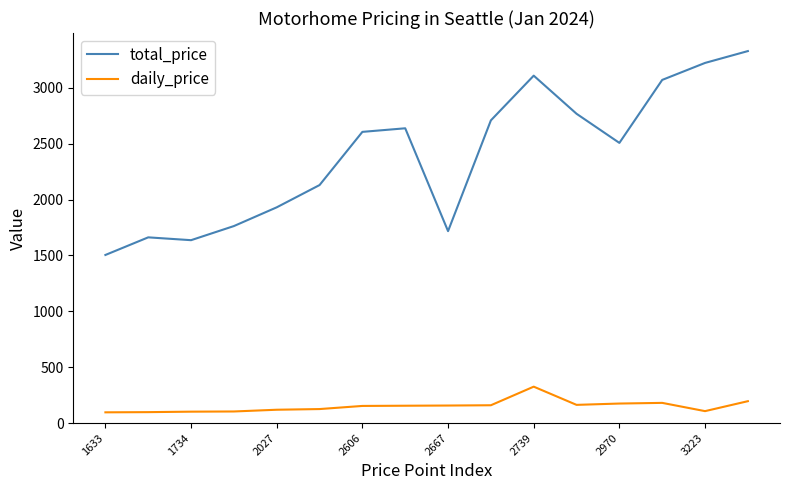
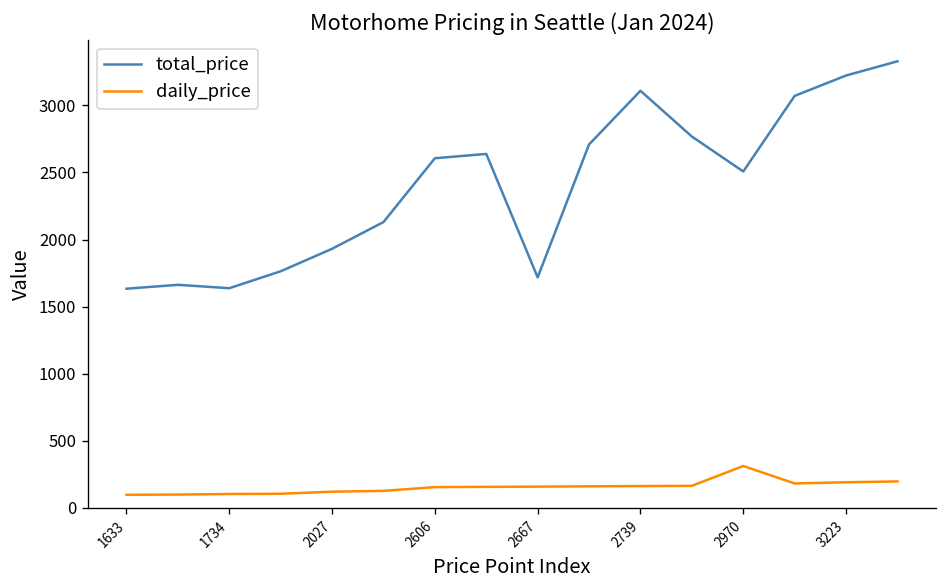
  {
    "total_price": {
-     "1633": 1500,
+     "1633": 1630,
      "1734": 1640,
      "2027": 1930,
      "2606": 2610,
      "2667": 1720,
      "2739": 3110,
      "2970": 2510,
      "3223": 3220
    },
    "daily_price": {
      "1633": 100,
      "1734": 100,
      "2027": 120,
      "2606": 150,
      "2667": 160,
-     "2739": 330,
-     "2970": 170,
-     "3223": 110
+     "2739": 160,
+     "2970": 310,
+     "3223": 190
    }
  }
